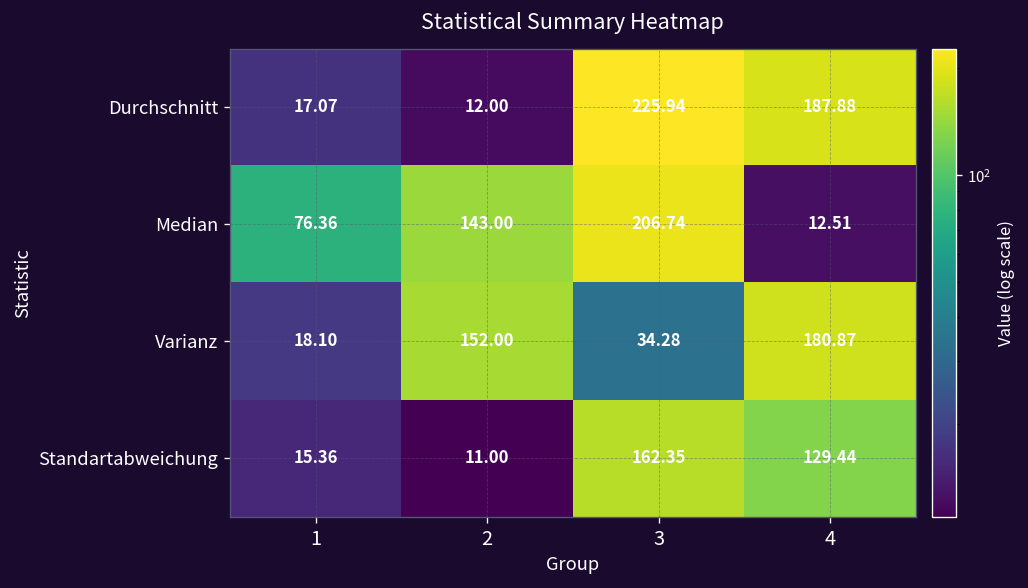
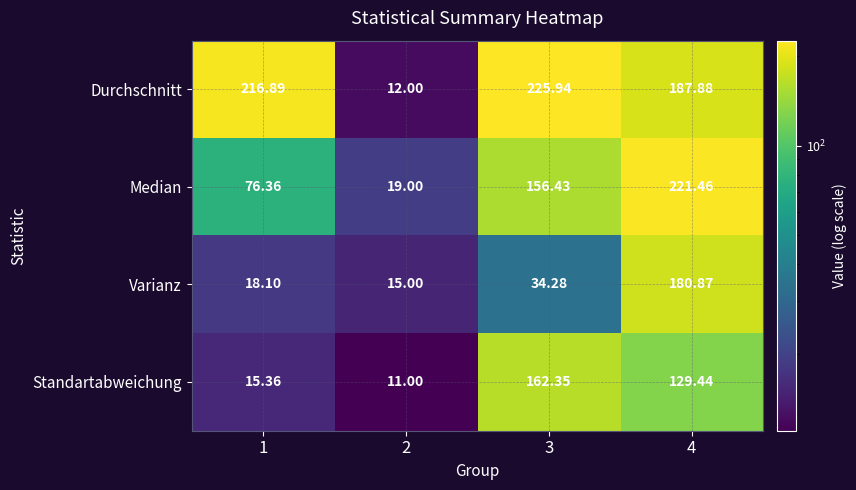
  {
    "Durchschnitt": {
-     "1": 17.07,
+     "1": 216.89,
      "2": 12.00,
      "3": 225.94,
      "4": 187.88
    },
    "Median": {
      "1": 76.36,
-     "2": 143.00,
-     "3": 206.74,
-     "4": 12.51
+     "2": 19.00,
+     "3": 156.43,
+     "4": 221.46
    },
    "Varianz": {
      "1": 18.10,
-     "2": 152.00,
+     "2": 15.00,
      "3": 34.28,
      "4": 180.87
    },
    "Standartabweichung": {
      "1": 15.36,
      "2": 11.00,
      "3": 162.35,
      "4": 129.44
    }
  }
